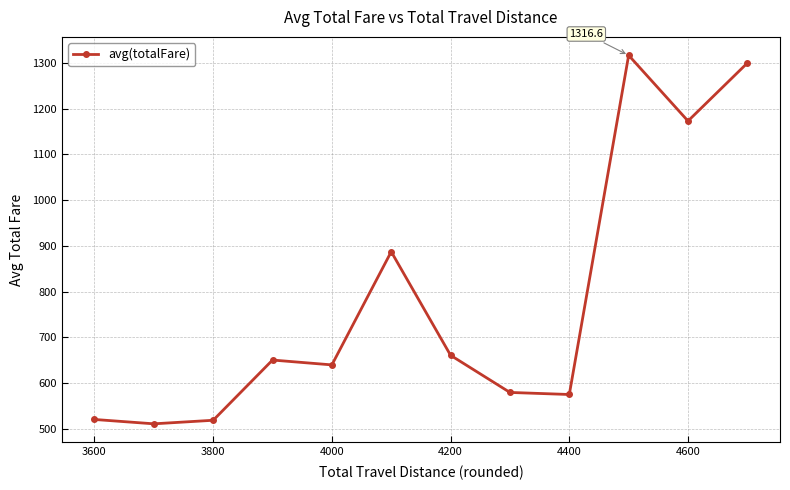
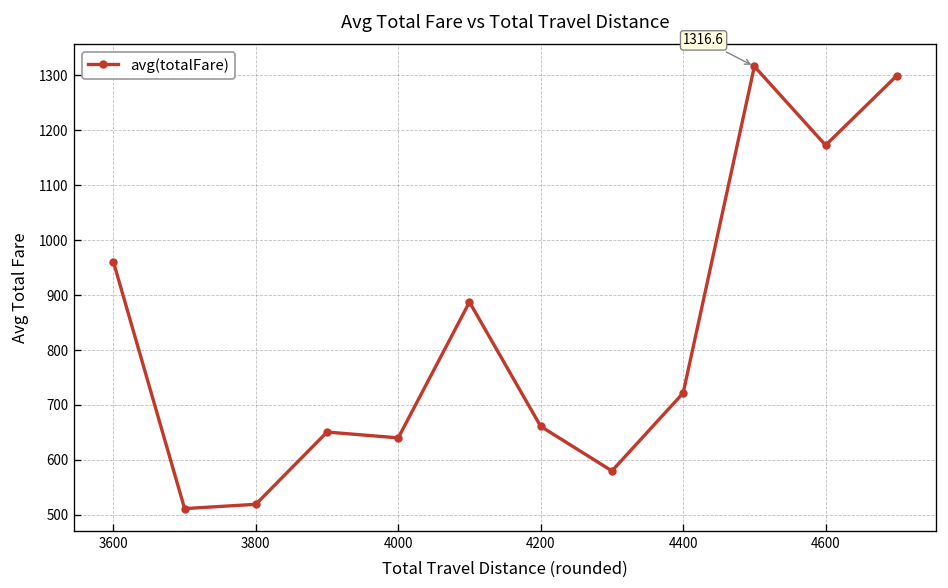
  {
-   "3600": 520,
+   "3600": 960,
    "3800": 520,
    "4000": 640,
    "4200": 660,
-   "4400": 580,
+   "4400": 720,
    "4600": 1170
  }
